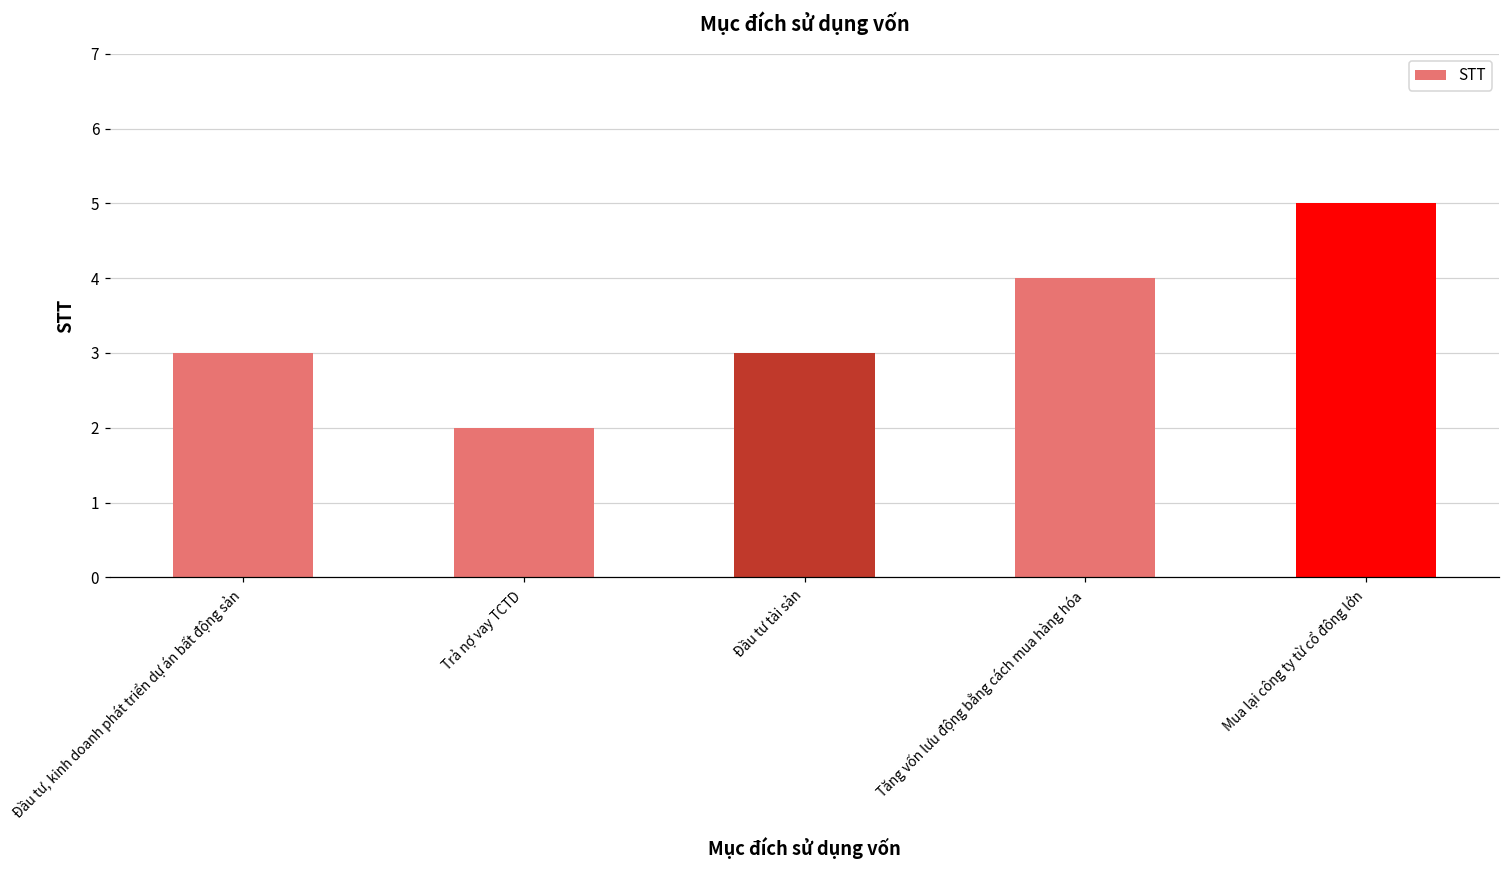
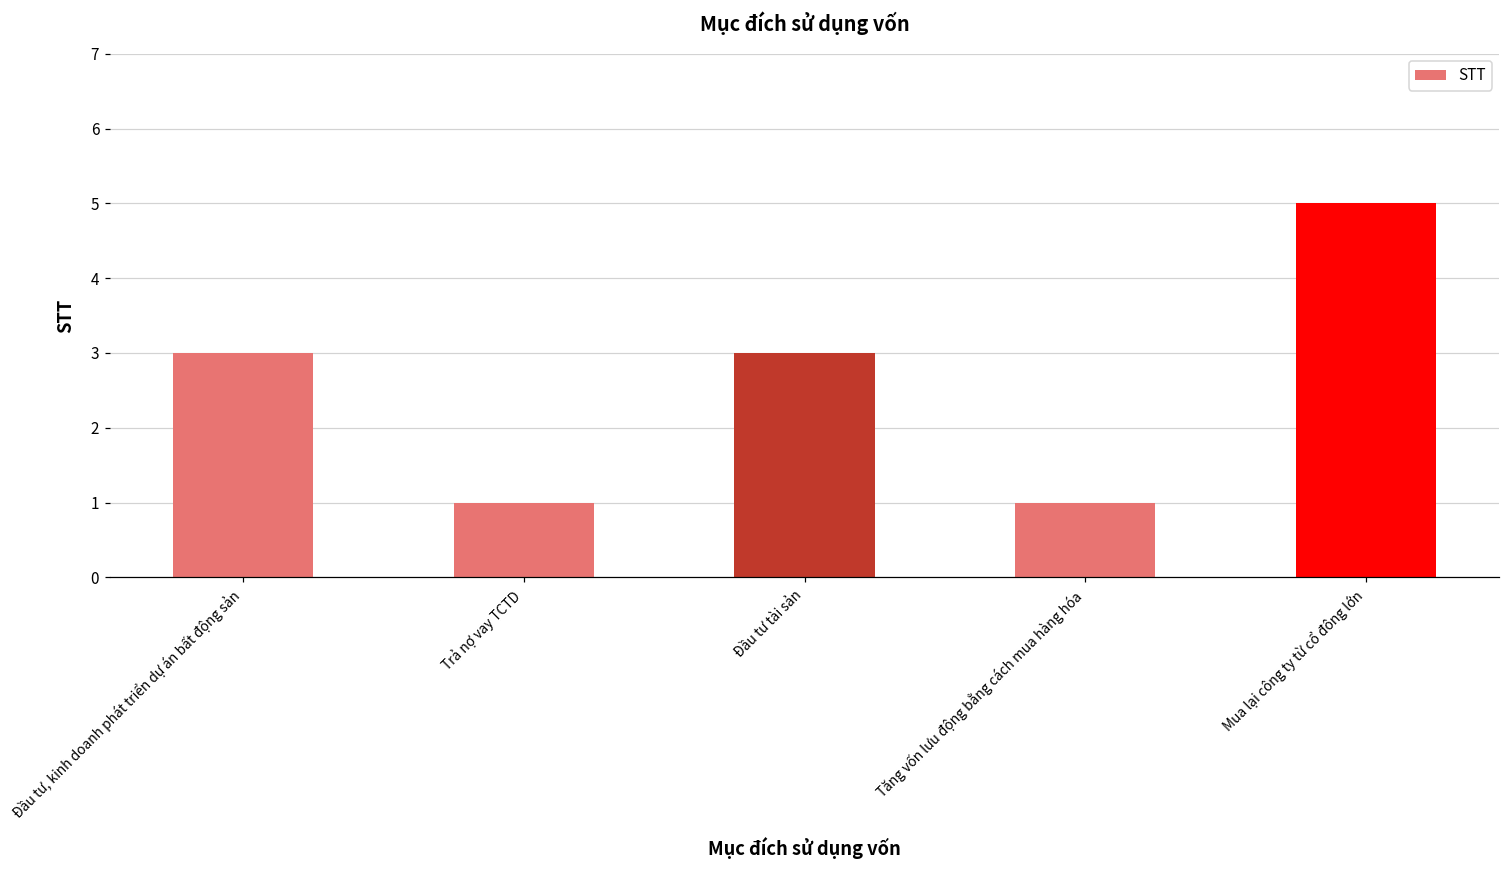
  {
    "Đầu tư, kinh doanh phát triển dự án bất động sản": 3,
-   "Trả nợ vay TCTD": 2,
+   "Trả nợ vay TCTD": 1,
    "Đầu tư tài sản": 3,
-   "Tăng vốn lưu động bằng cách mua hàng hóa": 4,
+   "Tăng vốn lưu động bằng cách mua hàng hóa": 1,
    "Mua lại công ty từ cổ đông lớn": 5
  }
